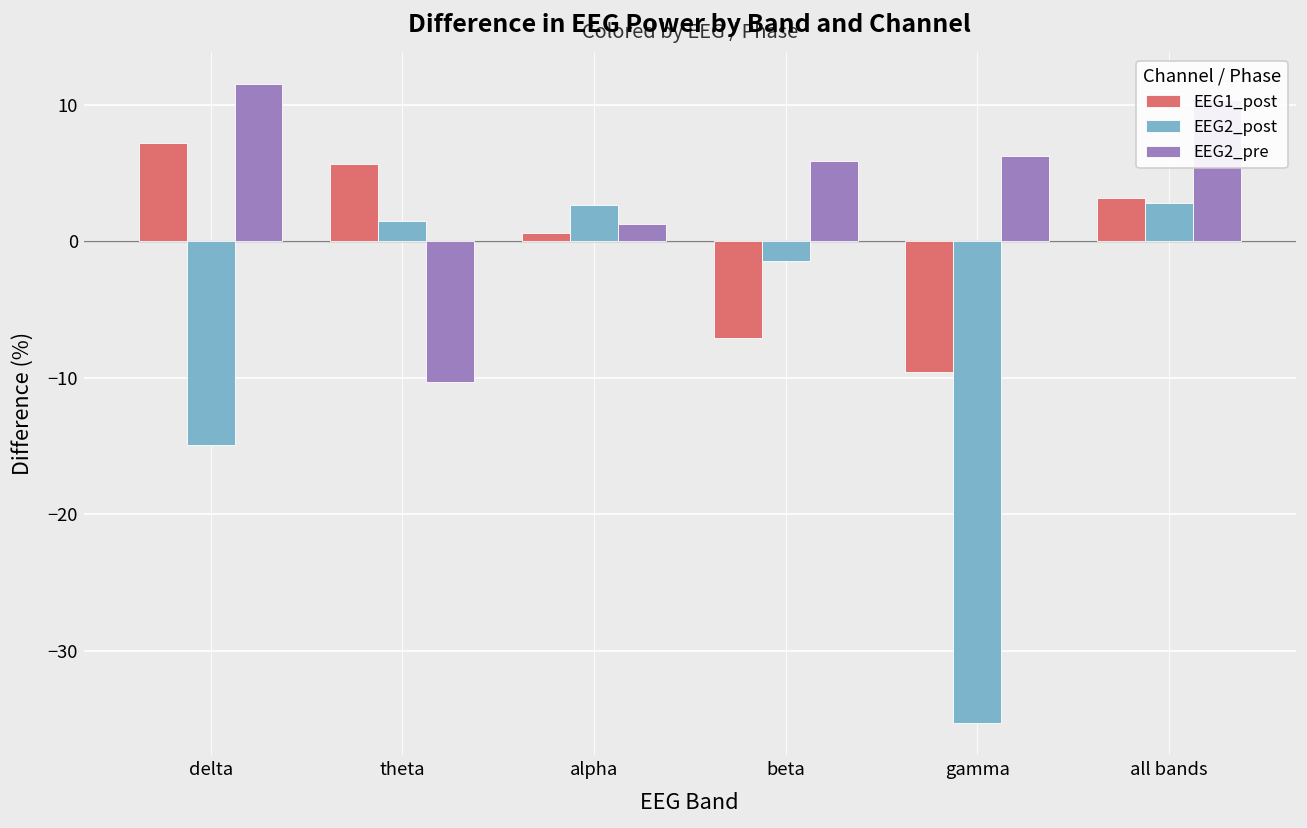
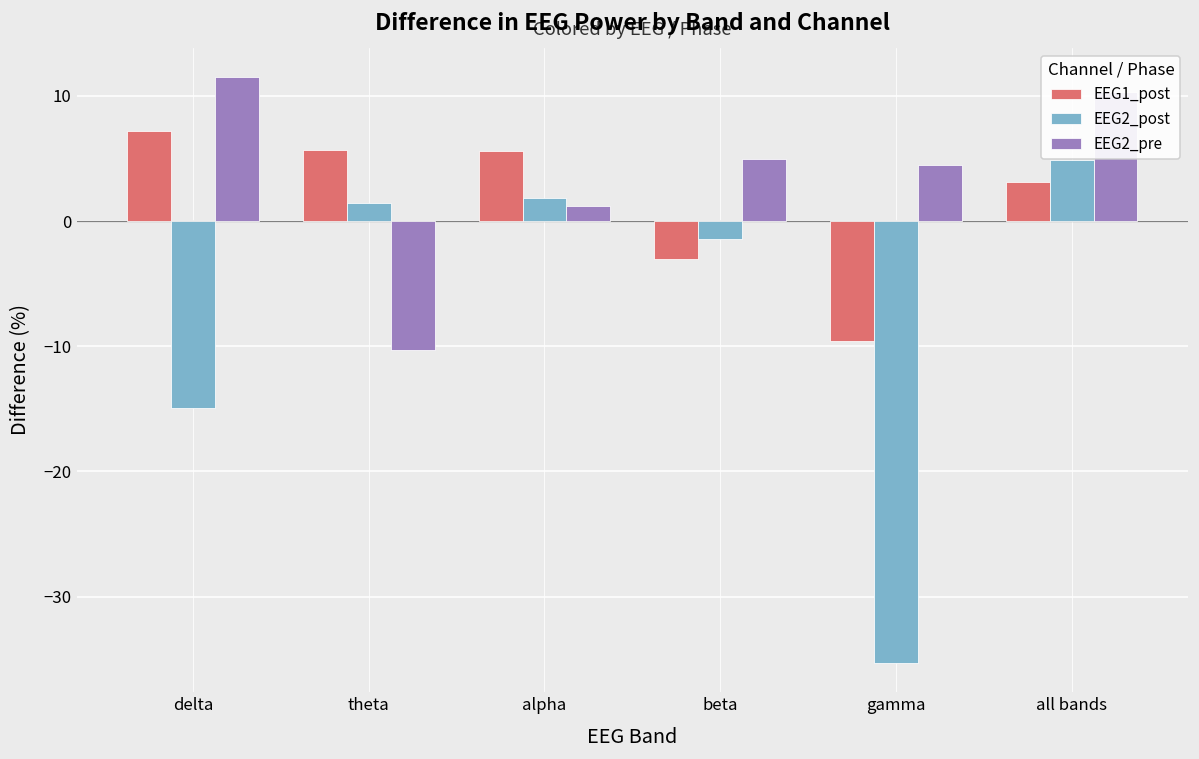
  {
    "EEG1_post": {
      "delta": 7.2,
      "theta": 5.7,
-     "alpha": 0.6,
-     "beta": -7.1,
+     "alpha": 5.6,
+     "beta": -3.0,
      "gamma": -9.6,
      "all bands": 3.1
    },
    "EEG2_post": {
      "delta": -14.9,
      "theta": 1.5,
-     "alpha": 2.7,
+     "alpha": 1.8,
      "beta": -1.4,
      "gamma": -35.3,
-     "all bands": 2.8
+     "all bands": 4.8
    },
    "EEG2_pre": {
      "delta": 11.5,
      "theta": -10.3,
      "alpha": 1.2,
-     "beta": 5.9,
-     "gamma": 6.2
+     "beta": 5.0,
+     "gamma": 4.5
    }
  }
